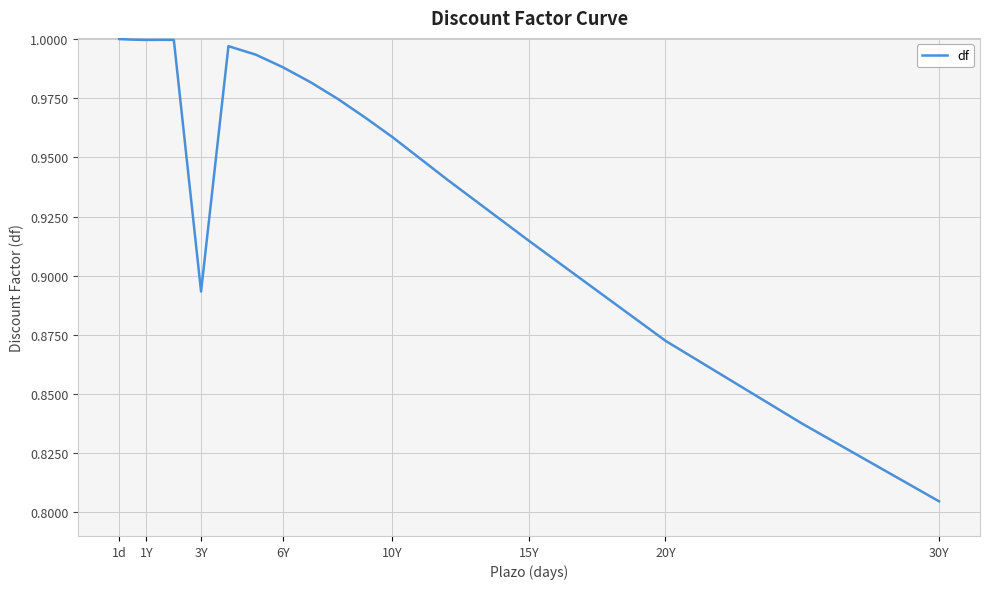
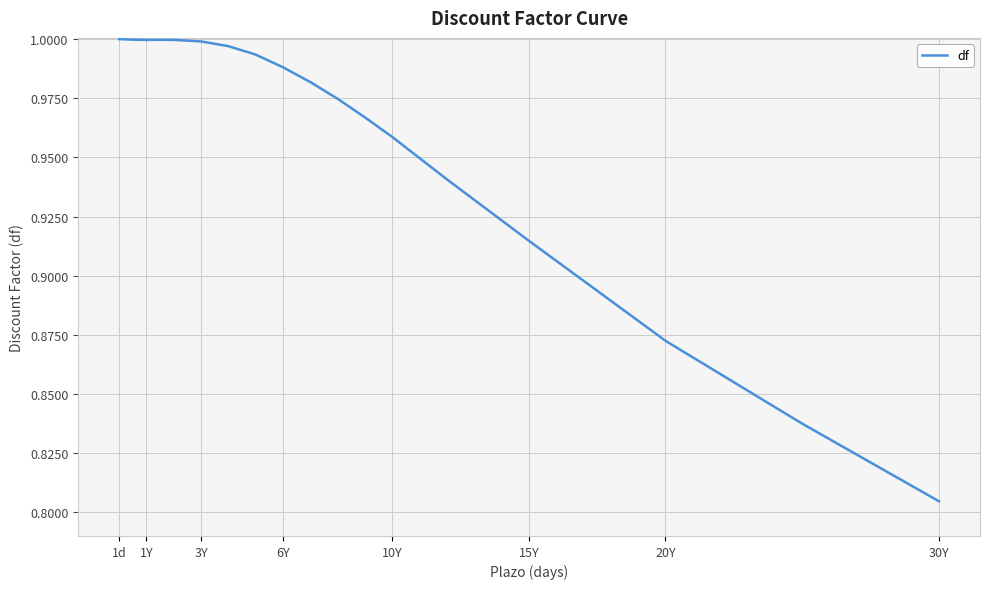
  {
    "1d": 1.000,
-   "3Y": 0.893,
+   "3Y": 0.999,
    "30Y": 0.805
  }
